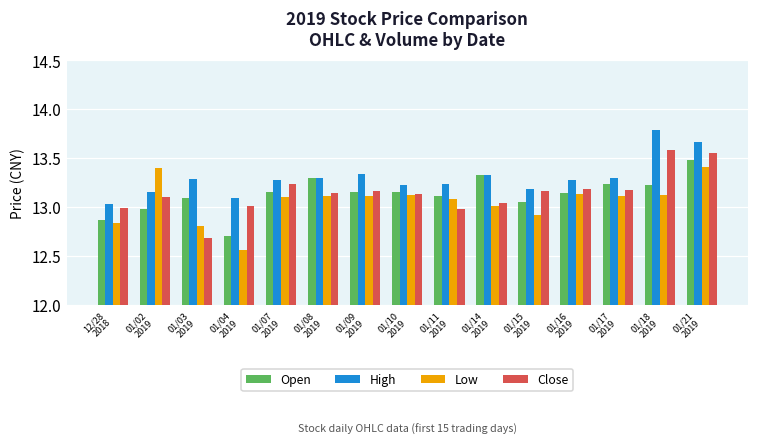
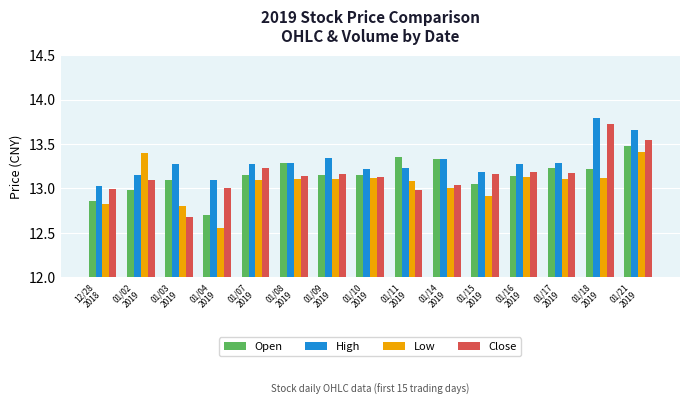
  {
    "Open": {
      "12/28 2018": 12.9,
      "01/02 2019": 13.0,
      "01/03 2019": 13.1,
      "01/04 2019": 12.7,
      "01/07 2019": 13.2,
      "01/08 2019": 13.3,
      "01/09 2019": 13.2,
      "01/10 2019": 13.2,
-     "01/11 2019": 13.1,
+     "01/11 2019": 13.4,
      "01/14 2019": 13.3,
      "01/15 2019": 13.1,
      "01/16 2019": 13.1,
      "01/17 2019": 13.2,
      "01/18 2019": 13.2,
      "01/21 2019": 13.5
    },
    "High": {
      "12/28 2018": 13.0,
      "01/02 2019": 13.2,
      "01/03 2019": 13.3,
      "01/04 2019": 13.1,
      "01/07 2019": 13.3,
      "01/08 2019": 13.3,
      "01/09 2019": 13.3,
      "01/10 2019": 13.2,
      "01/11 2019": 13.2,
      "01/14 2019": 13.3,
      "01/15 2019": 13.2,
      "01/16 2019": 13.3,
      "01/17 2019": 13.3,
      "01/18 2019": 13.8,
      "01/21 2019": 13.7
    },
    "Low": {
      "12/28 2018": 12.8,
      "01/02 2019": 13.4,
      "01/03 2019": 12.8,
      "01/04 2019": 12.6,
      "01/07 2019": 13.1,
      "01/08 2019": 13.1,
      "01/09 2019": 13.1,
      "01/11 2019": 13.1,
      "01/14 2019": 13.0,
      "01/15 2019": 12.9,
      "01/16 2019": 13.1,
      "01/17 2019": 13.1,
      "01/18 2019": 13.1,
      "01/21 2019": 13.4
    },
    "Close": {
      "12/28 2018": 13.0,
      "01/02 2019": 13.1,
      "01/03 2019": 12.7,
      "01/04 2019": 13.0,
      "01/07 2019": 13.2,
      "01/08 2019": 13.1,
      "01/09 2019": 13.2,
      "01/10 2019": 13.1,
      "01/11 2019": 13.0,
      "01/14 2019": 13.0,
      "01/15 2019": 13.2,
      "01/16 2019": 13.2,
      "01/17 2019": 13.2,
-     "01/18 2019": 13.6,
+     "01/18 2019": 13.7,
      "01/21 2019": 13.6
    }
  }
